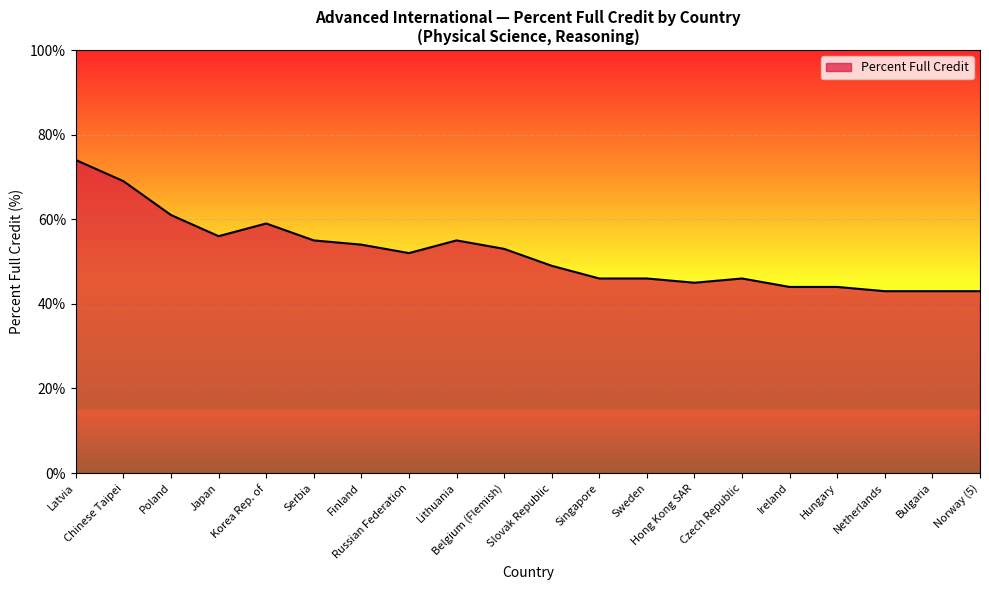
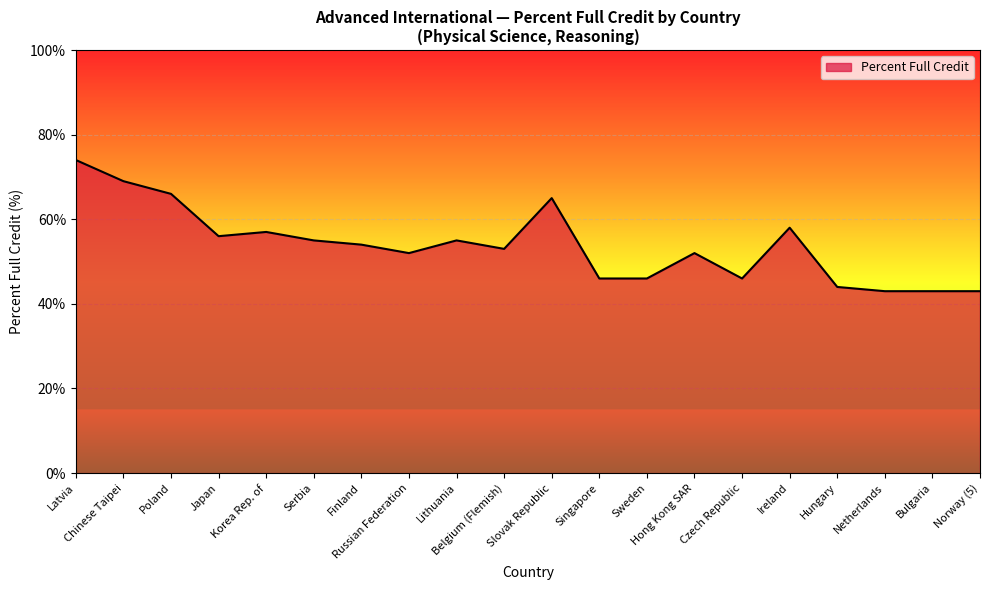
  {
    "Latvia": "74%",
    "Chinese Taipei": "69%",
-   "Poland": "61%",
+   "Poland": "66%",
    "Japan": "56%",
-   "Korea Rep. of": "59%",
+   "Korea Rep. of": "57%",
    "Serbia": "55%",
    "Finland": "54%",
    "Russian Federation": "52%",
    "Lithuania": "55%",
    "Belgium (Flemish)": "53%",
-   "Slovak Republic": "49%",
+   "Slovak Republic": "65%",
    "Singapore": "46%",
    "Sweden": "46%",
-   "Hong Kong SAR": "45%",
+   "Hong Kong SAR": "52%",
    "Czech Republic": "46%",
-   "Ireland": "44%",
+   "Ireland": "58%",
    "Hungary": "44%",
    "Netherlands": "43%",
    "Bulgaria": "43%",
    "Norway (5)": "43%"
  }
